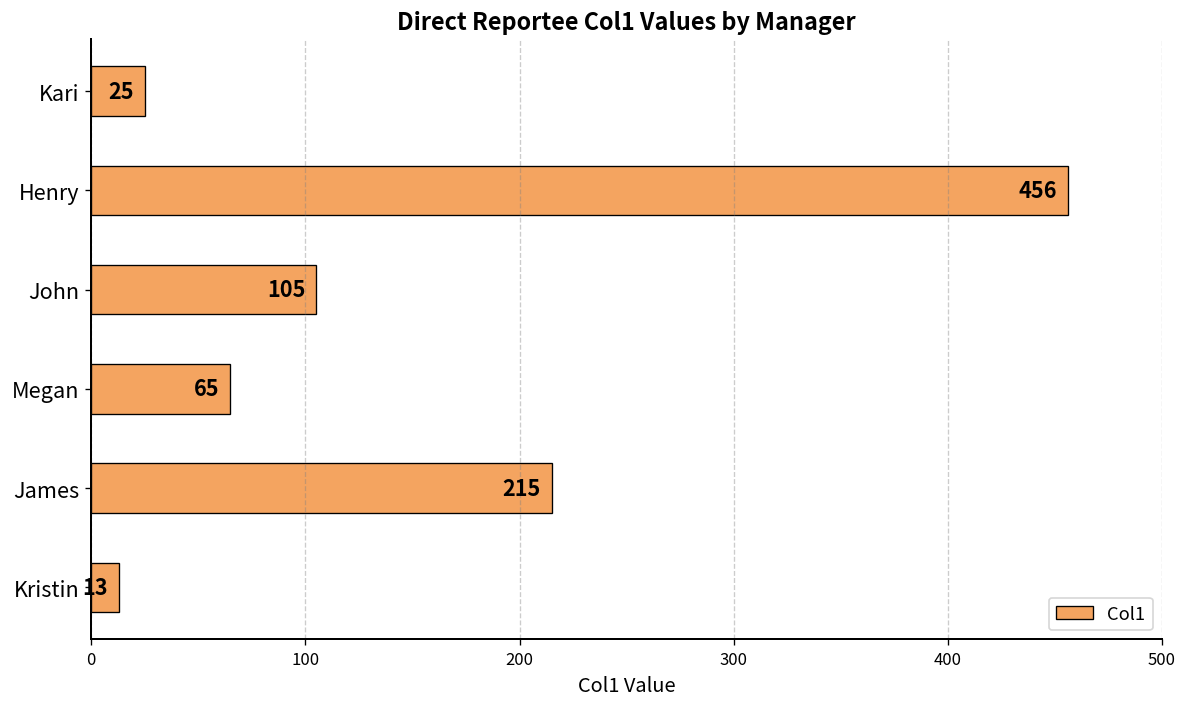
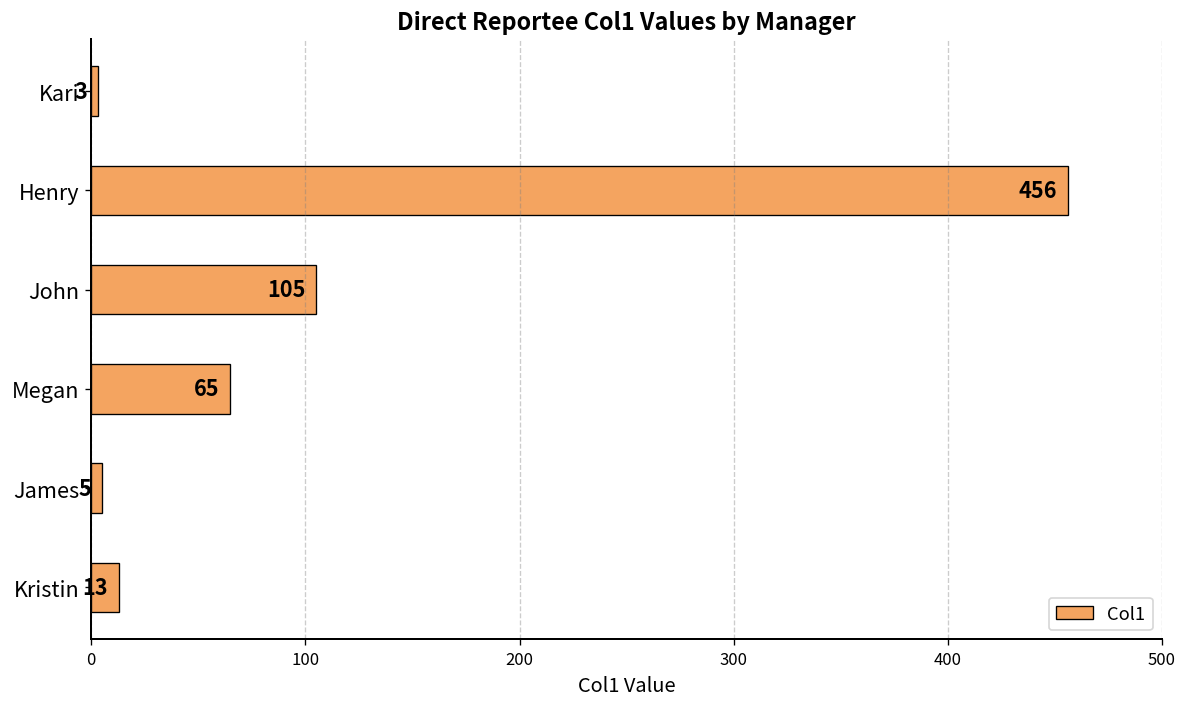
  {
-   "Kari": 25,
+   "Kari": 3,
    "Henry": 456,
    "John": 105,
    "Megan": 65,
-   "James": 215,
+   "James": 5,
    "Kristin": 13
  }
